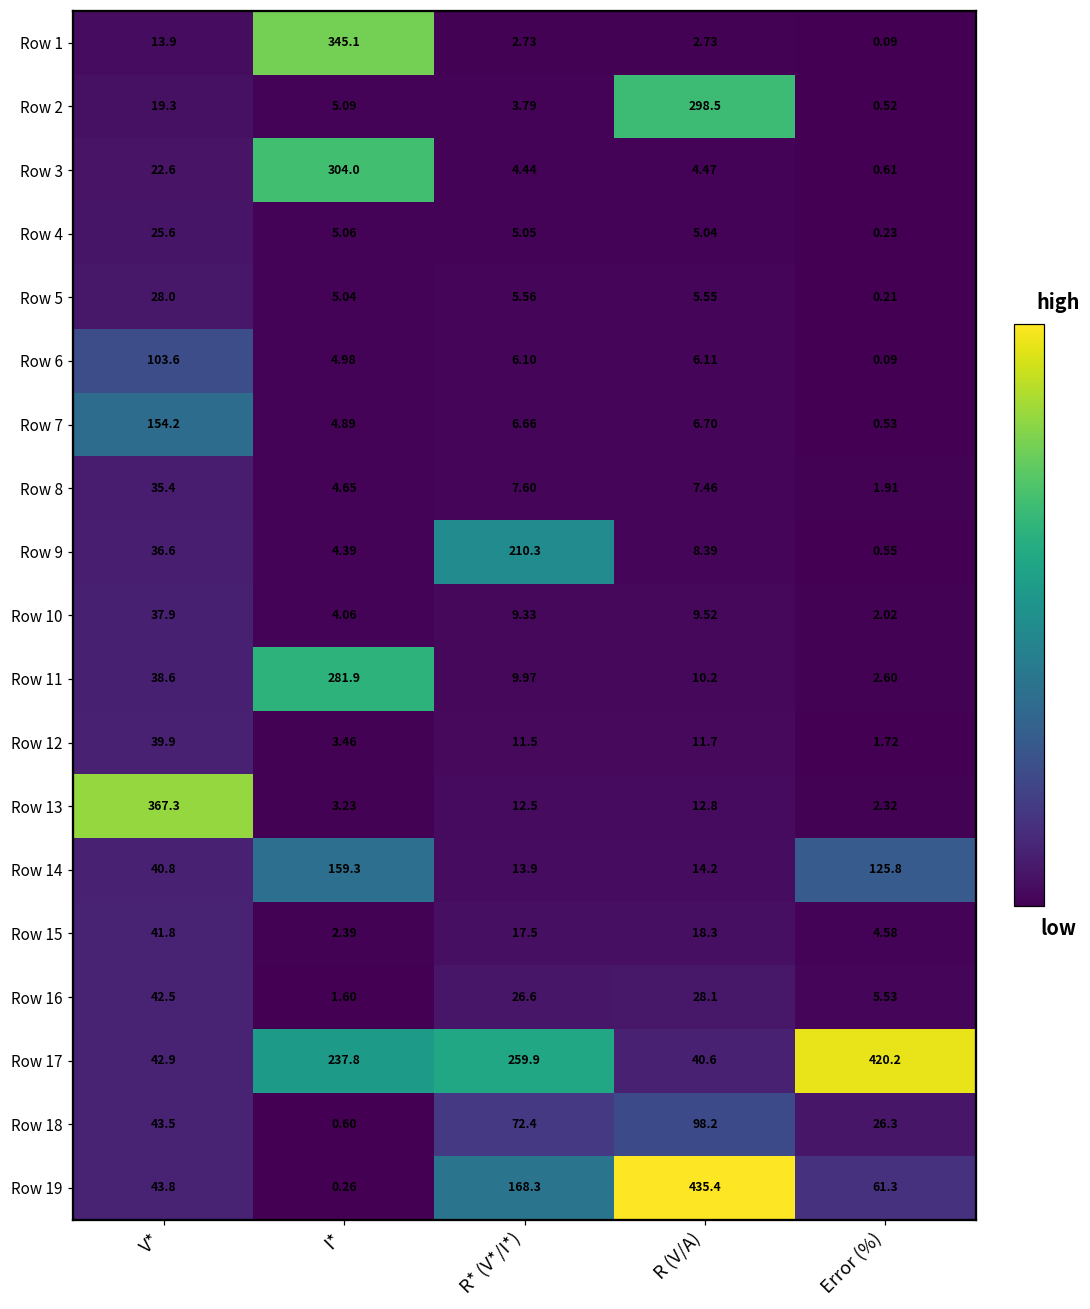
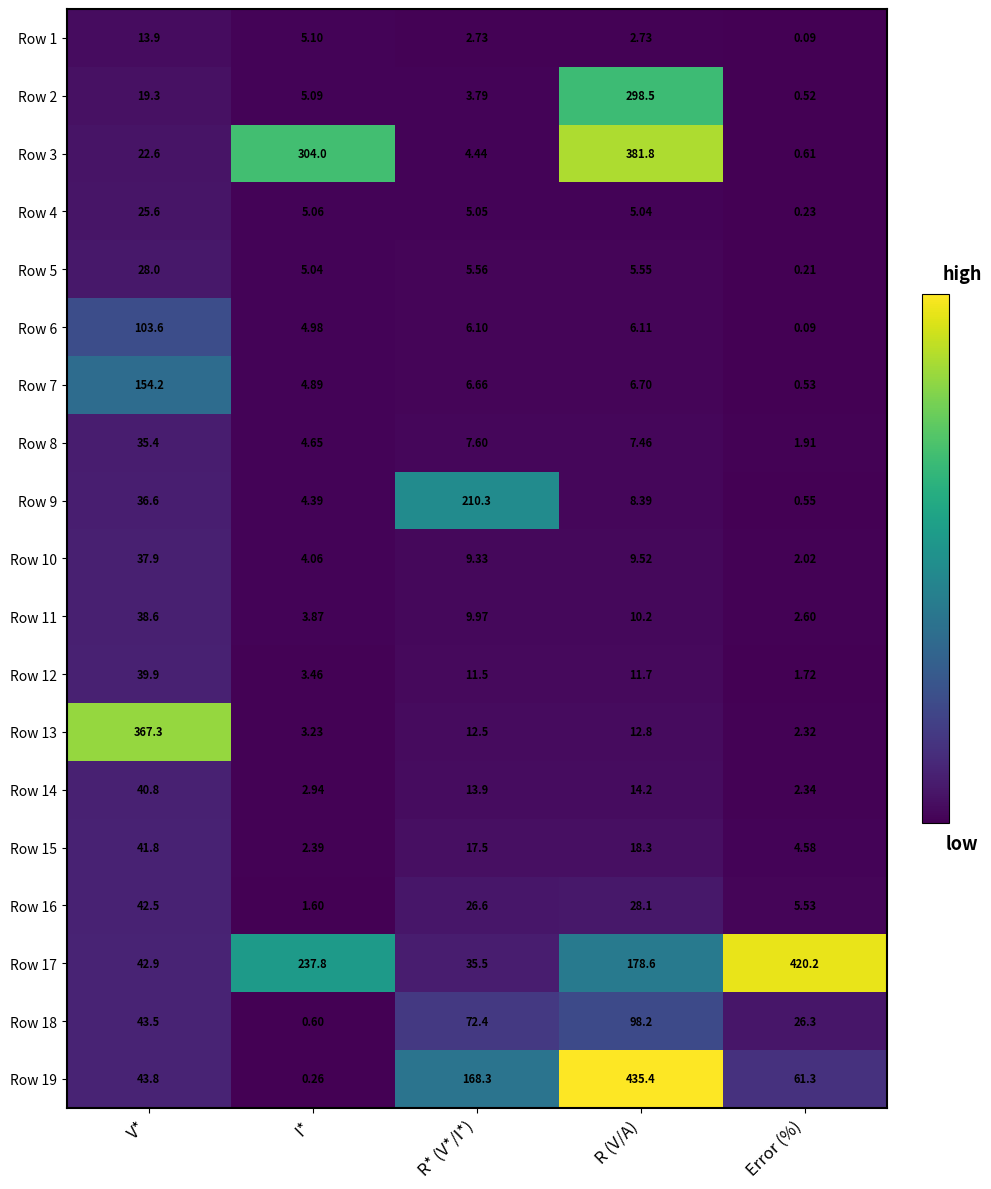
  {
    "Row 1": {
      "V*": 13.9,
-     "I*": 345.1,
+     "I*": 5.10,
      "R* (V*/I*)": 2.73,
      "R (V/A)": 2.73,
      "Error (%)": 0.09
    },
    "Row 2": {
      "V*": 19.3,
      "I*": 5.09,
      "R* (V*/I*)": 3.79,
      "R (V/A)": 298.5,
      "Error (%)": 0.52
    },
    "Row 3": {
      "V*": 22.6,
      "I*": 304.0,
      "R* (V*/I*)": 4.44,
-     "R (V/A)": 4.47,
+     "R (V/A)": 381.8,
      "Error (%)": 0.61
    },
    "Row 4": {
      "V*": 25.6,
      "I*": 5.06,
      "R* (V*/I*)": 5.05,
      "R (V/A)": 5.04,
      "Error (%)": 0.23
    },
    "Row 5": {
      "V*": 28.0,
      "I*": 5.04,
      "R* (V*/I*)": 5.56,
      "R (V/A)": 5.55,
      "Error (%)": 0.21
    },
    "Row 6": {
      "V*": 103.6,
      "I*": 4.98,
      "R* (V*/I*)": 6.10,
      "R (V/A)": 6.11,
      "Error (%)": 0.09
    },
    "Row 7": {
      "V*": 154.2,
      "I*": 4.89,
      "R* (V*/I*)": 6.66,
      "R (V/A)": 6.70,
      "Error (%)": 0.53
    },
    "Row 8": {
      "V*": 35.4,
      "I*": 4.65,
      "R* (V*/I*)": 7.60,
      "R (V/A)": 7.46,
      "Error (%)": 1.91
    },
    "Row 9": {
      "V*": 36.6,
      "I*": 4.39,
      "R* (V*/I*)": 210.3,
      "R (V/A)": 8.39,
      "Error (%)": 0.55
    },
    "Row 10": {
      "V*": 37.9,
      "I*": 4.06,
      "R* (V*/I*)": 9.33,
      "R (V/A)": 9.52,
      "Error (%)": 2.02
    },
    "Row 11": {
      "V*": 38.6,
-     "I*": 281.9,
+     "I*": 3.87,
      "R* (V*/I*)": 9.97,
      "R (V/A)": 10.2,
      "Error (%)": 2.60
    },
    "Row 12": {
      "V*": 39.9,
      "I*": 3.46,
      "R* (V*/I*)": 11.5,
      "R (V/A)": 11.7,
      "Error (%)": 1.72
    },
    "Row 13": {
      "V*": 367.3,
      "I*": 3.23,
      "R* (V*/I*)": 12.5,
      "R (V/A)": 12.8,
      "Error (%)": 2.32
    },
    "Row 14": {
      "V*": 40.8,
-     "I*": 159.3,
+     "I*": 2.94,
      "R* (V*/I*)": 13.9,
      "R (V/A)": 14.2,
-     "Error (%)": 125.8
+     "Error (%)": 2.34
    },
    "Row 15": {
      "V*": 41.8,
      "I*": 2.39,
      "R* (V*/I*)": 17.5,
      "R (V/A)": 18.3,
      "Error (%)": 4.58
    },
    "Row 16": {
      "V*": 42.5,
      "I*": 1.60,
      "R* (V*/I*)": 26.6,
      "R (V/A)": 28.1,
      "Error (%)": 5.53
    },
    "Row 17": {
      "V*": 42.9,
      "I*": 237.8,
-     "R* (V*/I*)": 259.9,
-     "R (V/A)": 40.6,
+     "R* (V*/I*)": 35.5,
+     "R (V/A)": 178.6,
      "Error (%)": 420.2
    },
    "Row 18": {
      "V*": 43.5,
      "I*": 0.60,
      "R* (V*/I*)": 72.4,
      "R (V/A)": 98.2,
      "Error (%)": 26.3
    },
    "Row 19": {
      "V*": 43.8,
      "I*": 0.26,
      "R* (V*/I*)": 168.3,
      "R (V/A)": 435.4,
      "Error (%)": 61.3
    }
  }
